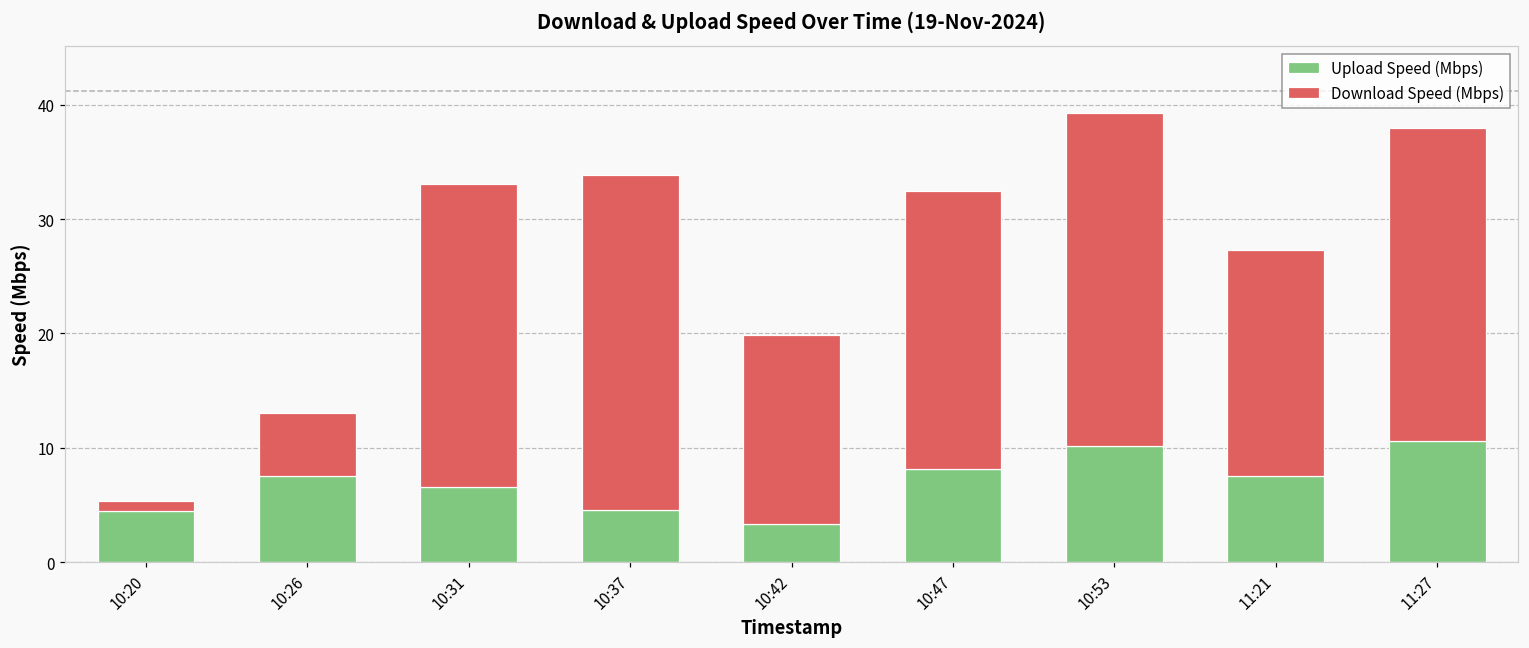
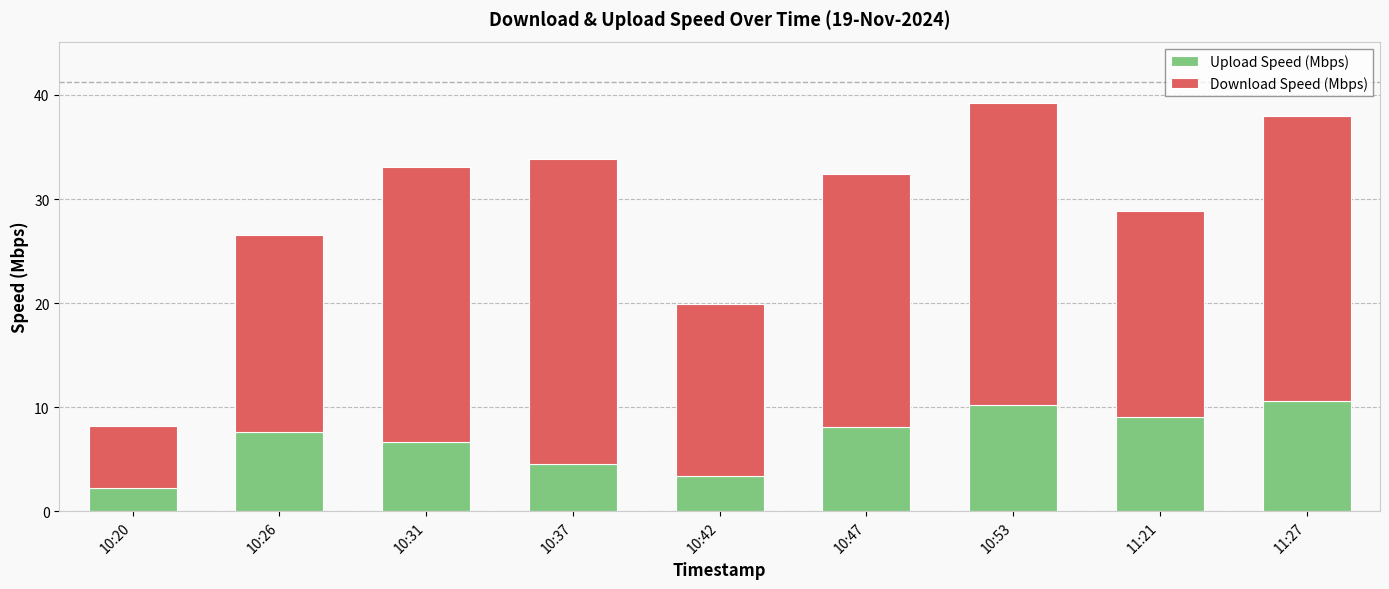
  {
    "Upload Speed (Mbps)": {
-     "10:20": 4.5,
+     "10:20": 2.2,
      "10:26": 7.6,
      "10:31": 6.6,
      "10:37": 4.5,
      "10:42": 3.3,
      "10:47": 8.1,
      "10:53": 10.2,
-     "11:21": 7.6,
+     "11:21": 9.1,
      "11:27": 10.6
    },
    "Download Speed (Mbps)": {
-     "10:20": 0.8,
-     "10:26": 5.5,
+     "10:20": 6.0,
+     "10:26": 19.0,
      "10:31": 26.4,
      "10:37": 29.3,
      "10:42": 16.5,
      "10:47": 24.3,
      "10:53": 29.1,
      "11:21": 19.7,
      "11:27": 27.4
    }
  }
